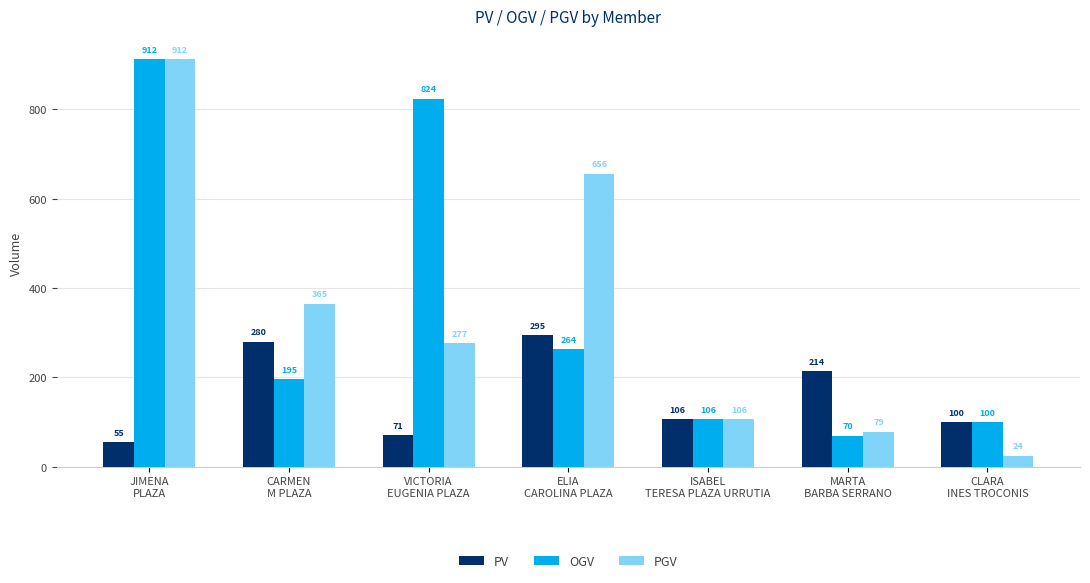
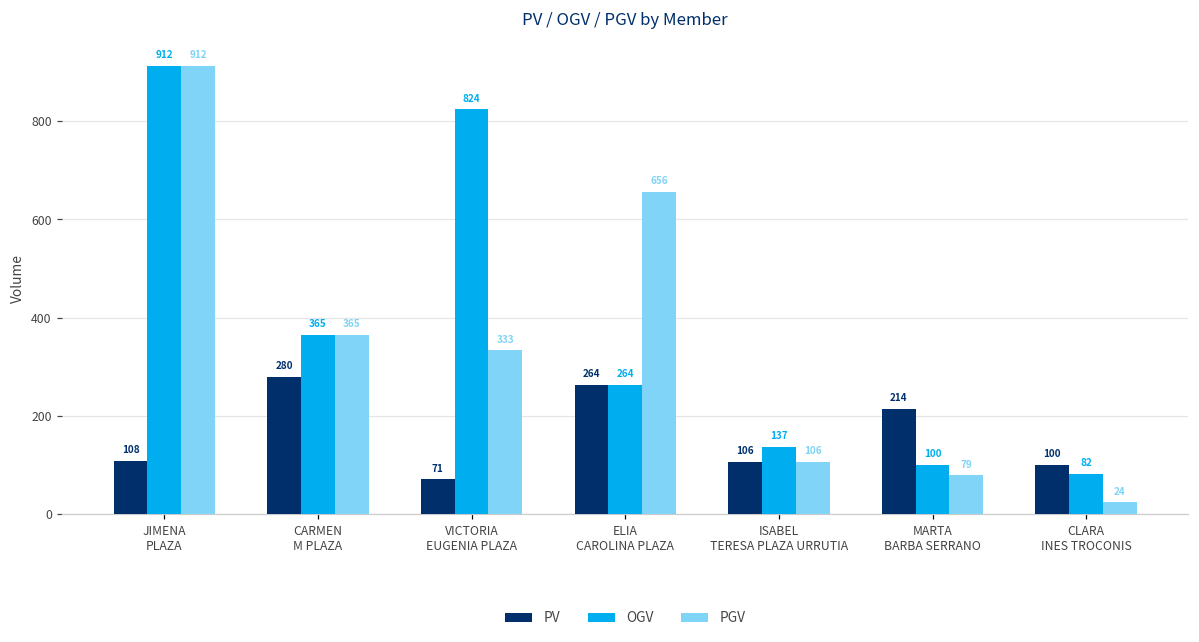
  {
    "PV": {
-     "JIMENA PLAZA": 55,
+     "JIMENA PLAZA": 108,
      "CARMEN M PLAZA": 280,
      "VICTORIA EUGENIA PLAZA": 71,
-     "ELIA CAROLINA PLAZA": 295,
+     "ELIA CAROLINA PLAZA": 264,
      "ISABEL TERESA PLAZA URRUTIA": 106,
      "MARTA BARBA SERRANO": 214,
      "CLARA INES TROCONIS": 100
    },
    "OGV": {
      "JIMENA PLAZA": 912,
-     "CARMEN M PLAZA": 195,
+     "CARMEN M PLAZA": 365,
      "VICTORIA EUGENIA PLAZA": 824,
      "ELIA CAROLINA PLAZA": 264,
-     "ISABEL TERESA PLAZA URRUTIA": 106,
-     "MARTA BARBA SERRANO": 70,
-     "CLARA INES TROCONIS": 100
+     "ISABEL TERESA PLAZA URRUTIA": 137,
+     "MARTA BARBA SERRANO": 100,
+     "CLARA INES TROCONIS": 82
    },
    "PGV": {
      "JIMENA PLAZA": 912,
      "CARMEN M PLAZA": 365,
-     "VICTORIA EUGENIA PLAZA": 277,
+     "VICTORIA EUGENIA PLAZA": 333,
      "ELIA CAROLINA PLAZA": 656,
      "ISABEL TERESA PLAZA URRUTIA": 106,
      "MARTA BARBA SERRANO": 79,
      "CLARA INES TROCONIS": 24
    }
  }
